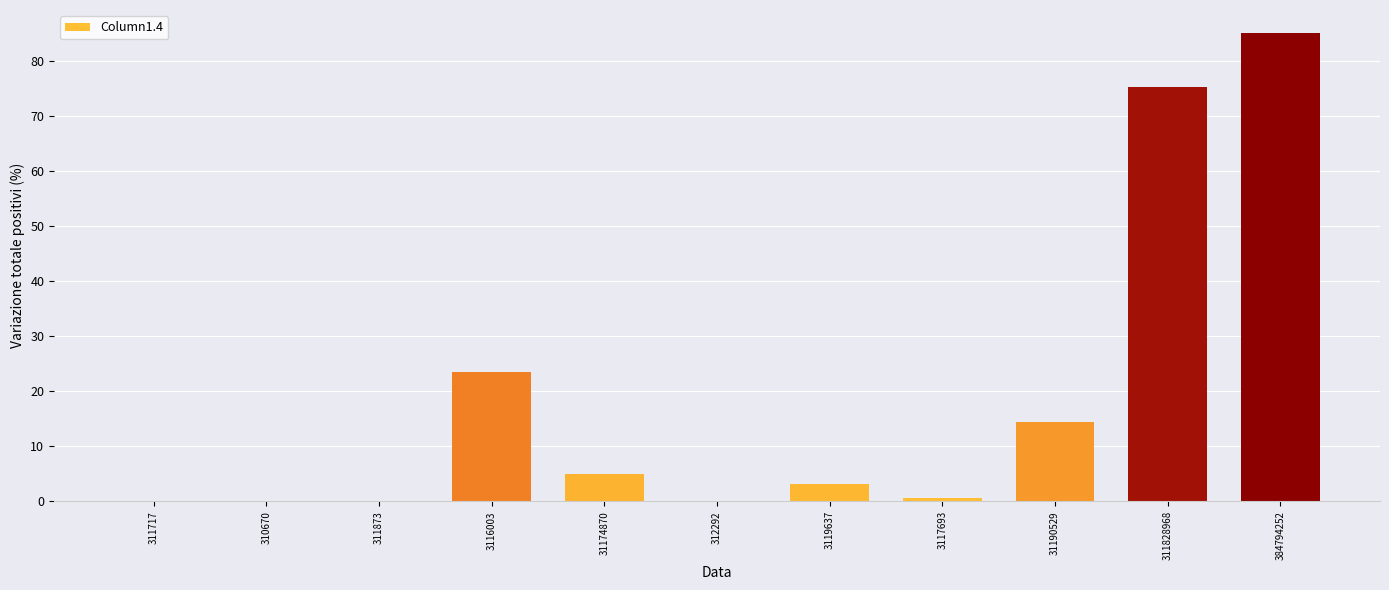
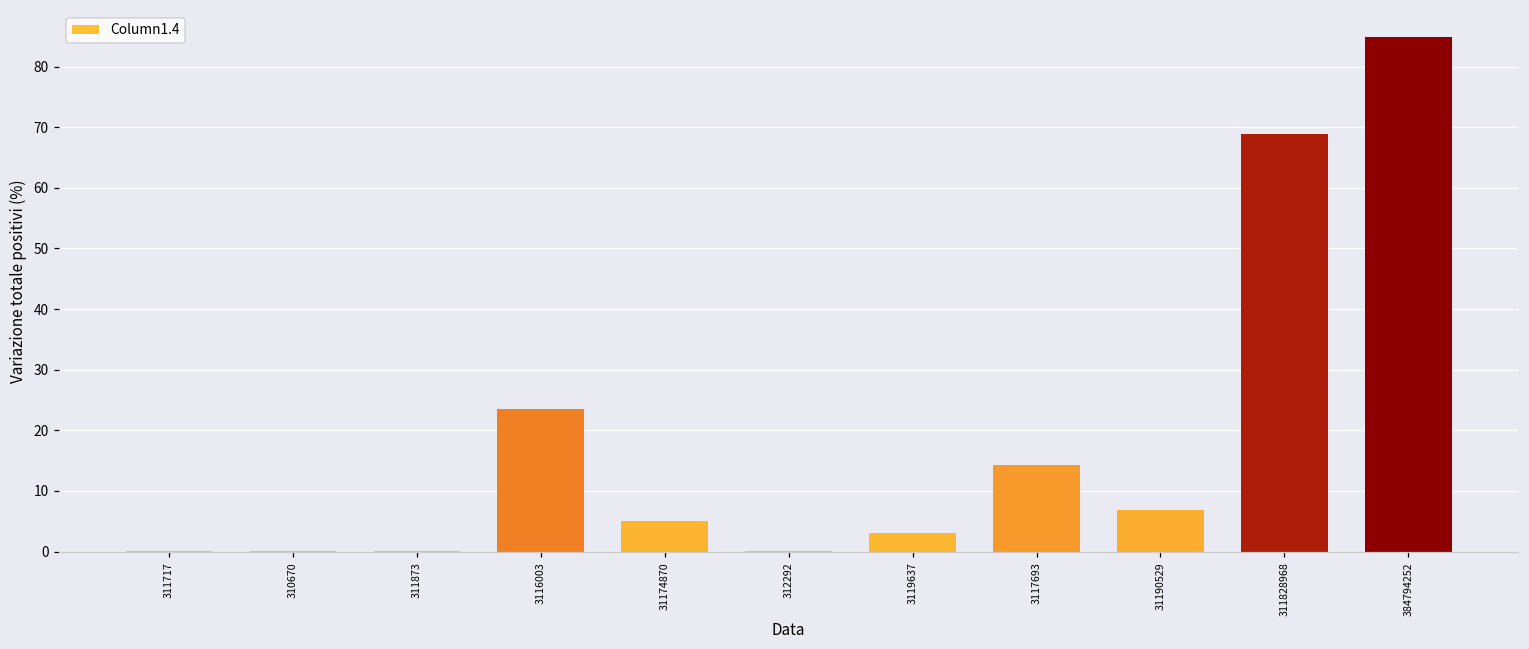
  {
    "3116003": 24,
    "31174870": 5,
    "3119637": 3,
-   "3117693": 1,
-   "31190529": 14,
-   "311828968": 75,
+   "3117693": 14,
+   "31190529": 7,
+   "311828968": 69,
    "384794252": 85
  }
